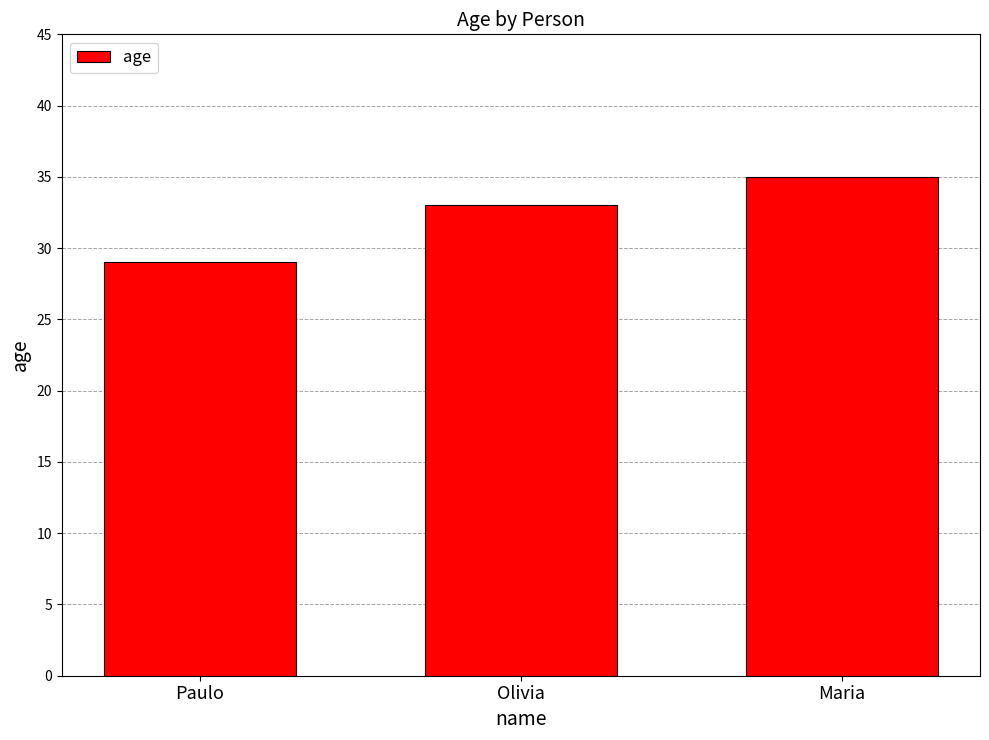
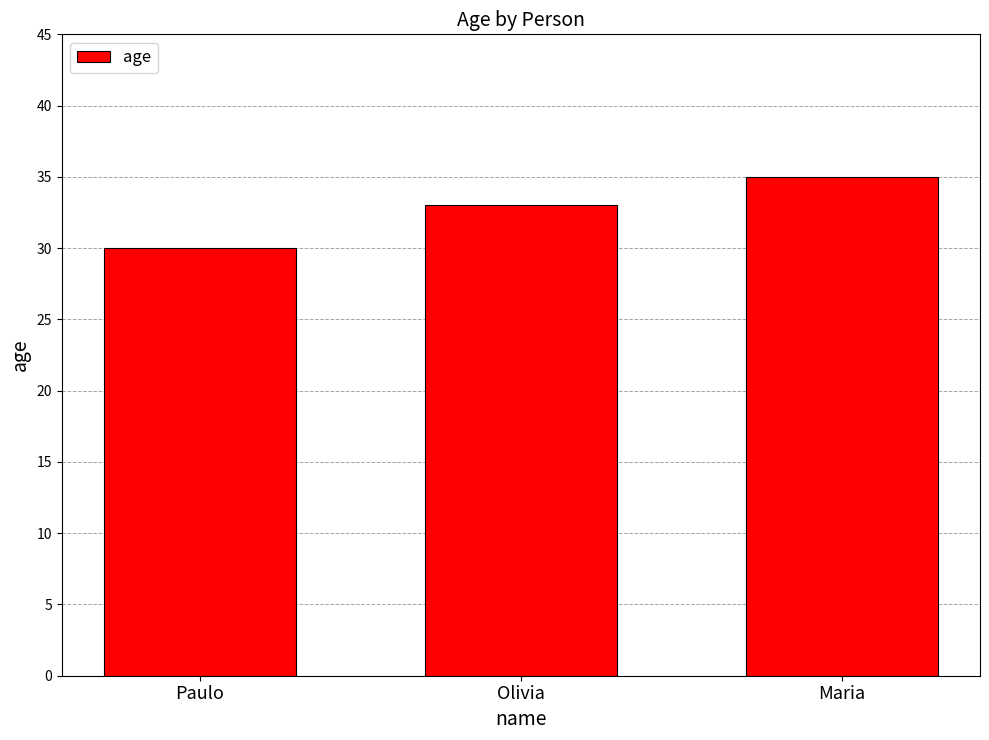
  {
-   "Paulo": 29,
+   "Paulo": 30,
    "Olivia": 33,
    "Maria": 35
  }
